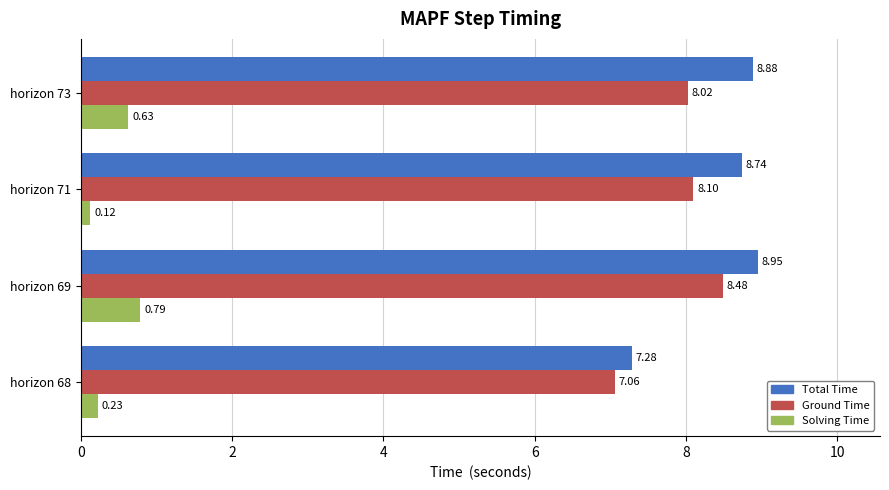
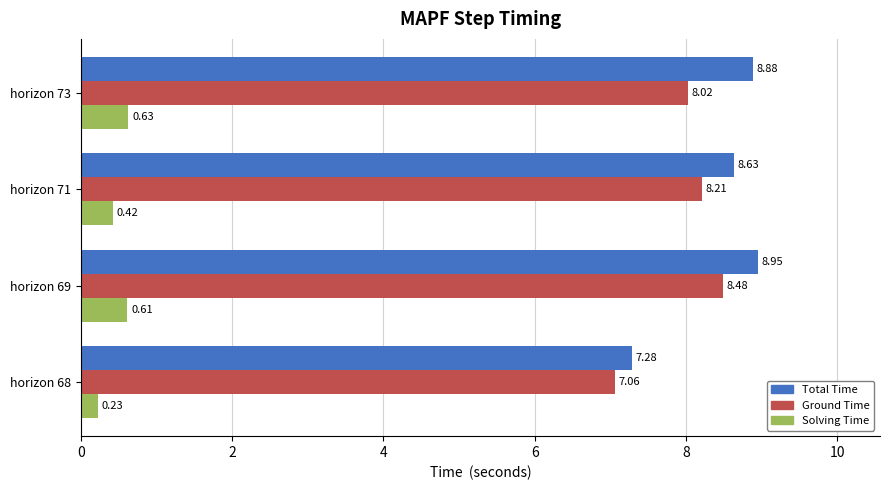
  {
    "Total Time": {
      "horizon 73": 8.88,
-     "horizon 71": 8.74,
+     "horizon 71": 8.63,
      "horizon 69": 8.95,
      "horizon 68": 7.28
    },
    "Ground Time": {
      "horizon 73": 8.02,
-     "horizon 71": 8.10,
+     "horizon 71": 8.21,
      "horizon 69": 8.48,
      "horizon 68": 7.06
    },
    "Solving Time": {
      "horizon 73": 0.63,
-     "horizon 71": 0.12,
-     "horizon 69": 0.79,
+     "horizon 71": 0.42,
+     "horizon 69": 0.61,
      "horizon 68": 0.23
    }
  }
